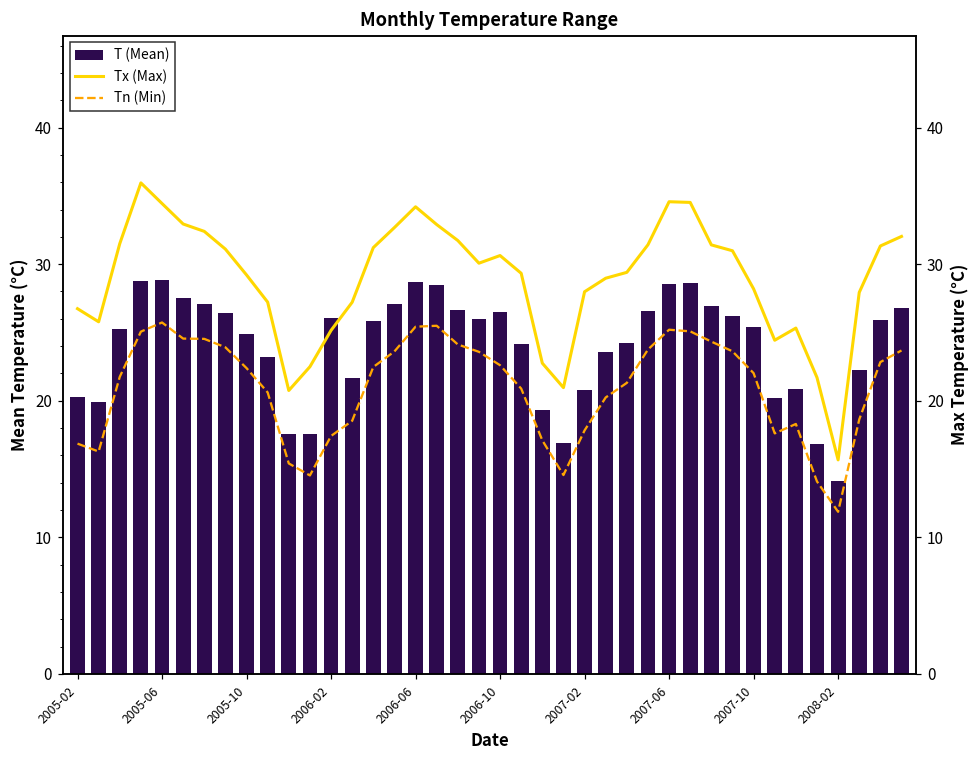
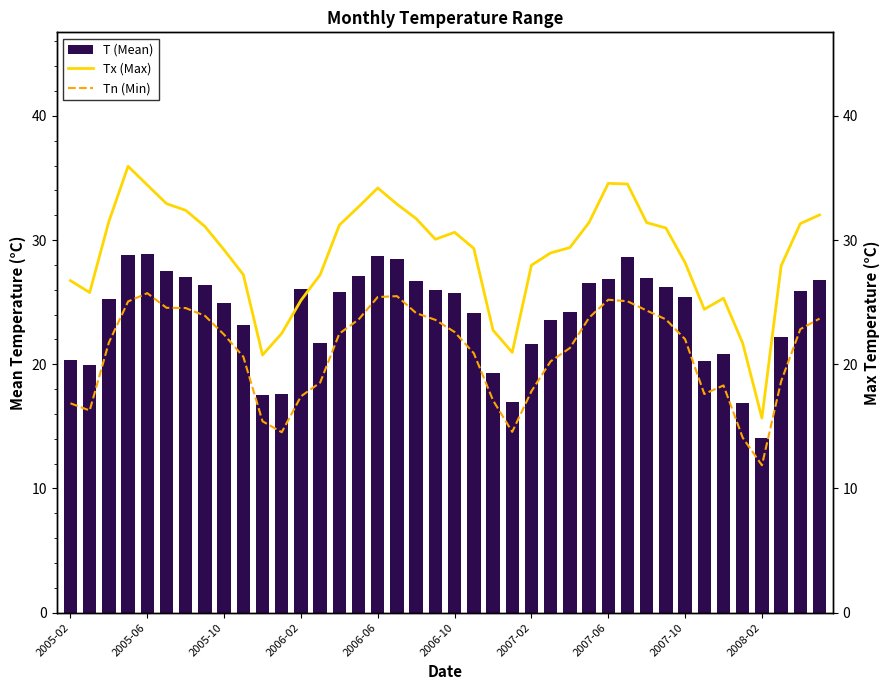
  {
    "T (Mean)": {
      "2005-02": 20.3,
      "2005-06": 28.9,
      "2005-10": 24.9,
      "2006-02": 26.1,
      "2006-06": 28.7,
-     "2006-10": 26.5,
-     "2007-02": 20.8,
-     "2007-06": 28.6,
+     "2006-10": 25.8,
+     "2007-02": 21.7,
+     "2007-06": 26.9,
      "2007-10": 25.4,
      "2008-02": 14.1
    }
  }
